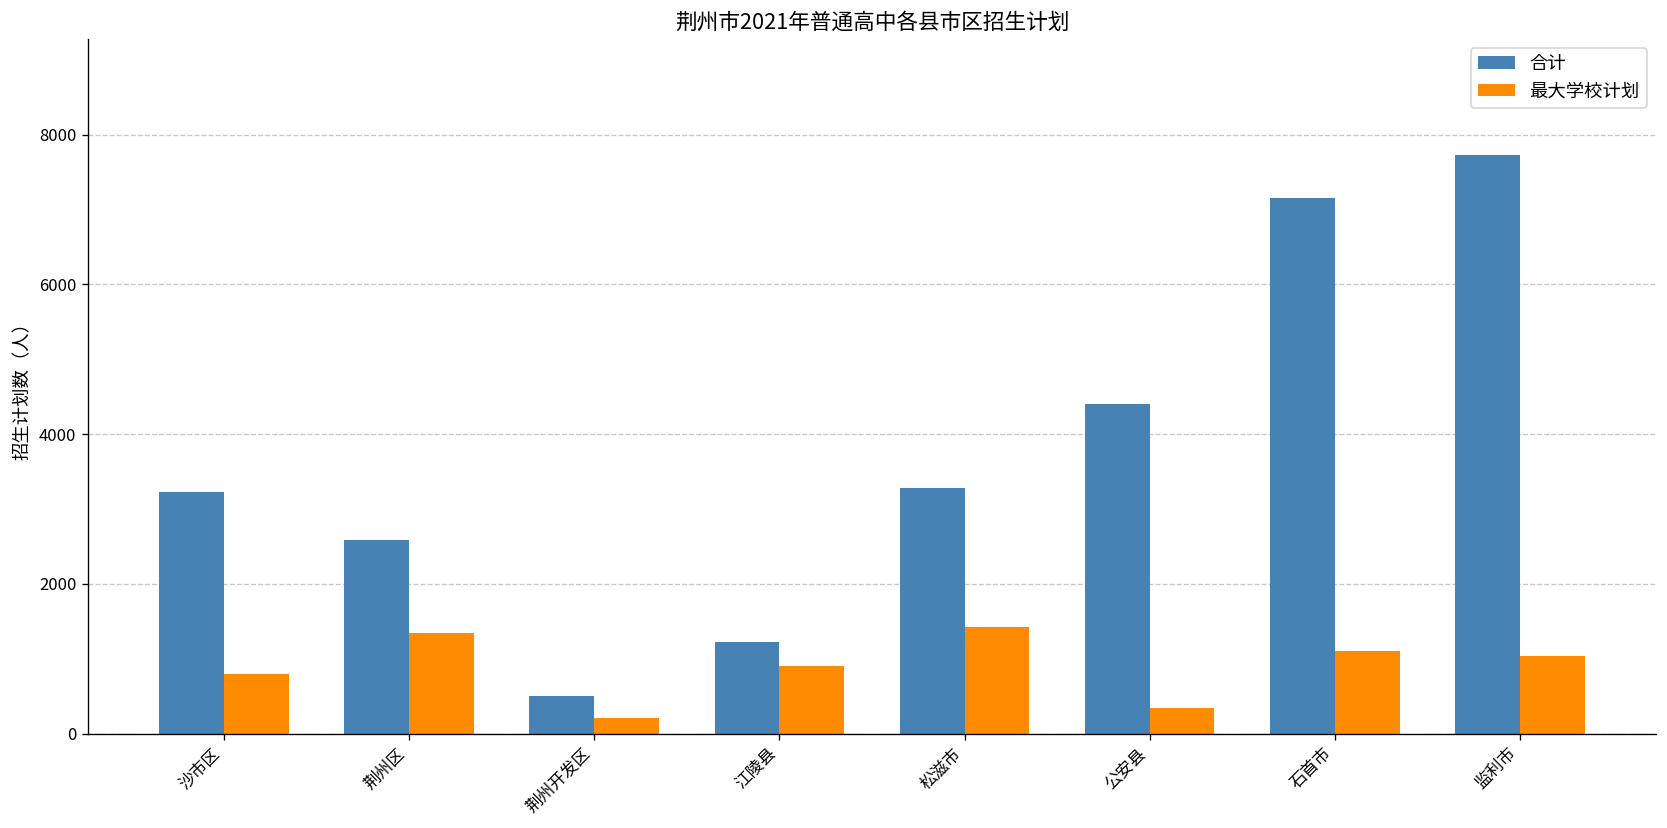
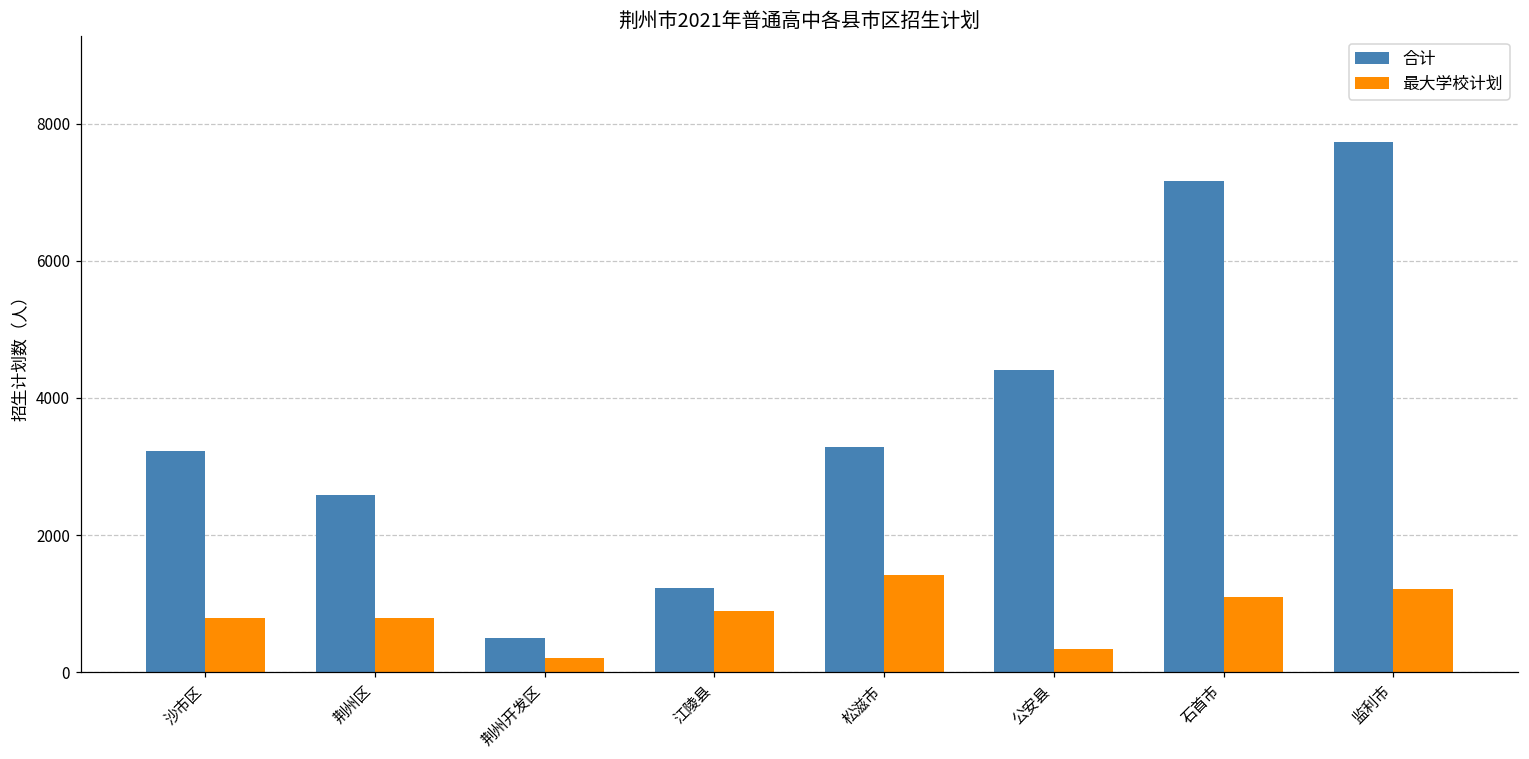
  {
    "合计": {
      "沙市区": 3200,
      "荆州区": 2600,
      "荆州开发区": 500,
      "江陵县": 1200,
      "松滋市": 3300,
      "公安县": 4400,
      "石首市": 7200,
      "监利市": 7700
    },
    "最大学校计划": {
      "沙市区": 800,
-     "荆州区": 1300,
+     "荆州区": 800,
      "荆州开发区": 200,
      "江陵县": 900,
      "松滋市": 1400,
      "公安县": 300,
      "石首市": 1100,
-     "监利市": 1000
+     "监利市": 1200
    }
  }
